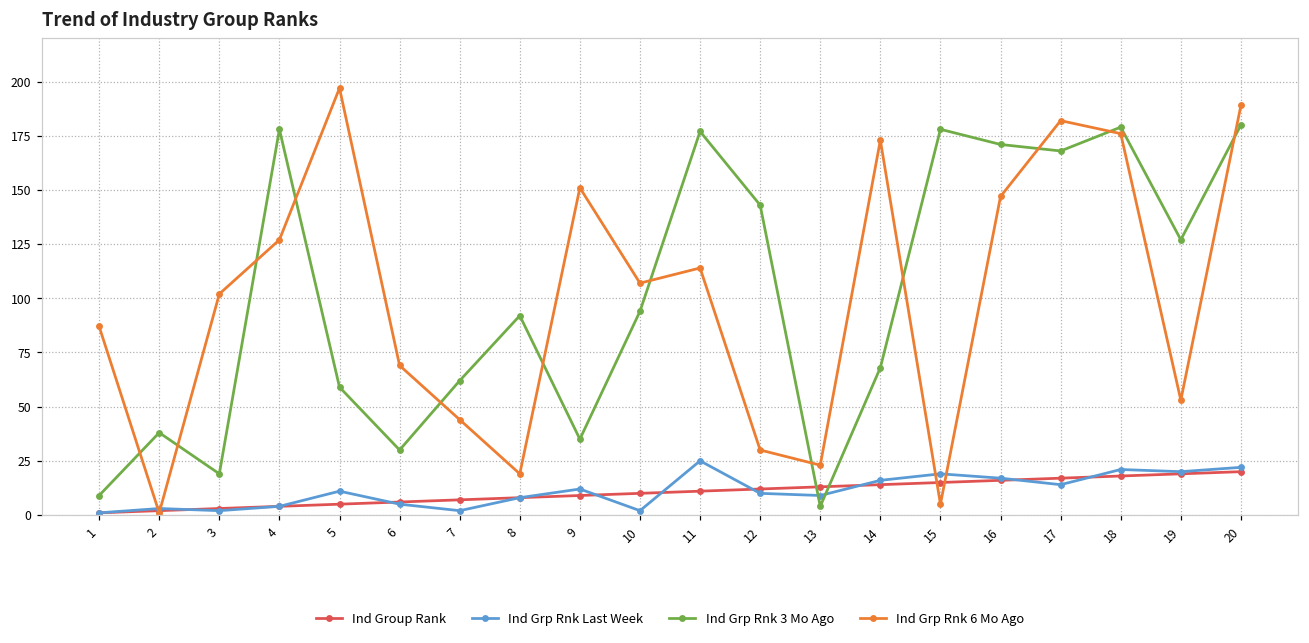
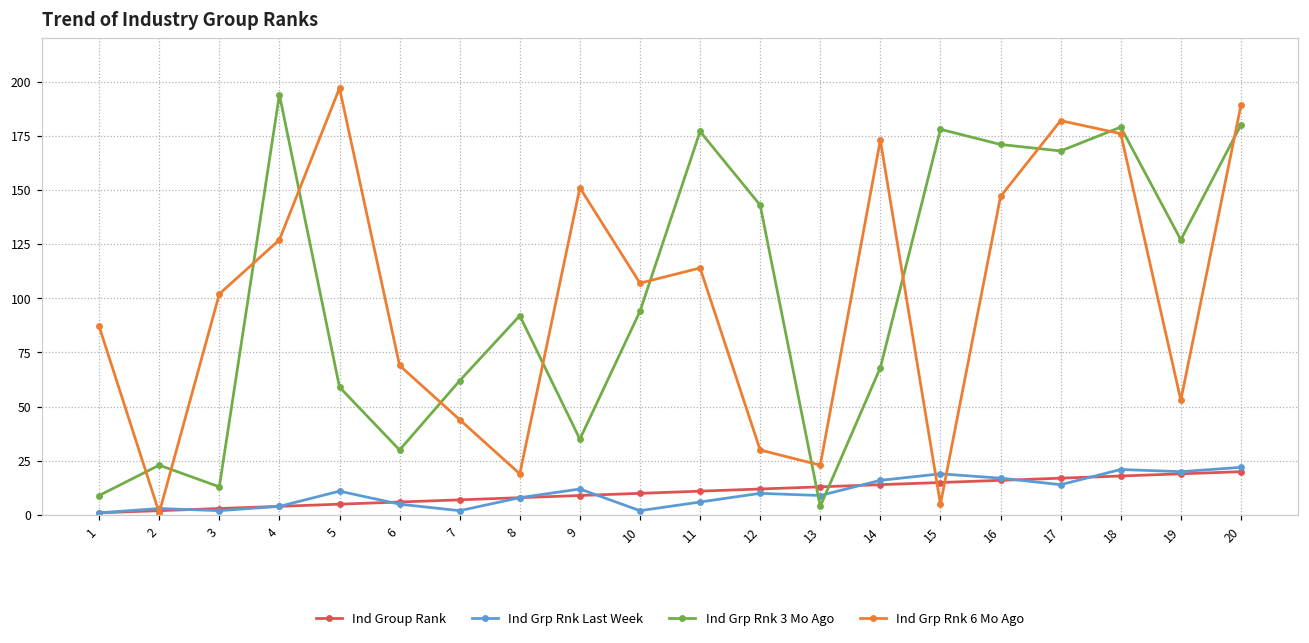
  {
    "Ind Grp Rnk Last Week": {
      "5": 11,
      "7": 2,
      "9": 12,
      "10": 2,
-     "11": 25,
+     "11": 6,
      "12": 10,
      "13": 9,
      "14": 16,
      "15": 19,
      "17": 14,
      "18": 21,
      "20": 22
    },
    "Ind Grp Rnk 3 Mo Ago": {
      "1": 9,
-     "2": 38,
-     "3": 19,
-     "4": 178,
+     "2": 23,
+     "3": 13,
+     "4": 194,
      "5": 59,
      "6": 30,
      "7": 62,
      "8": 92,
      "9": 35,
      "10": 94,
      "11": 177,
      "12": 143,
      "13": 4,
      "14": 68,
      "15": 178,
      "16": 171,
      "17": 168,
      "18": 179,
      "19": 127,
      "20": 180
    }
  }
